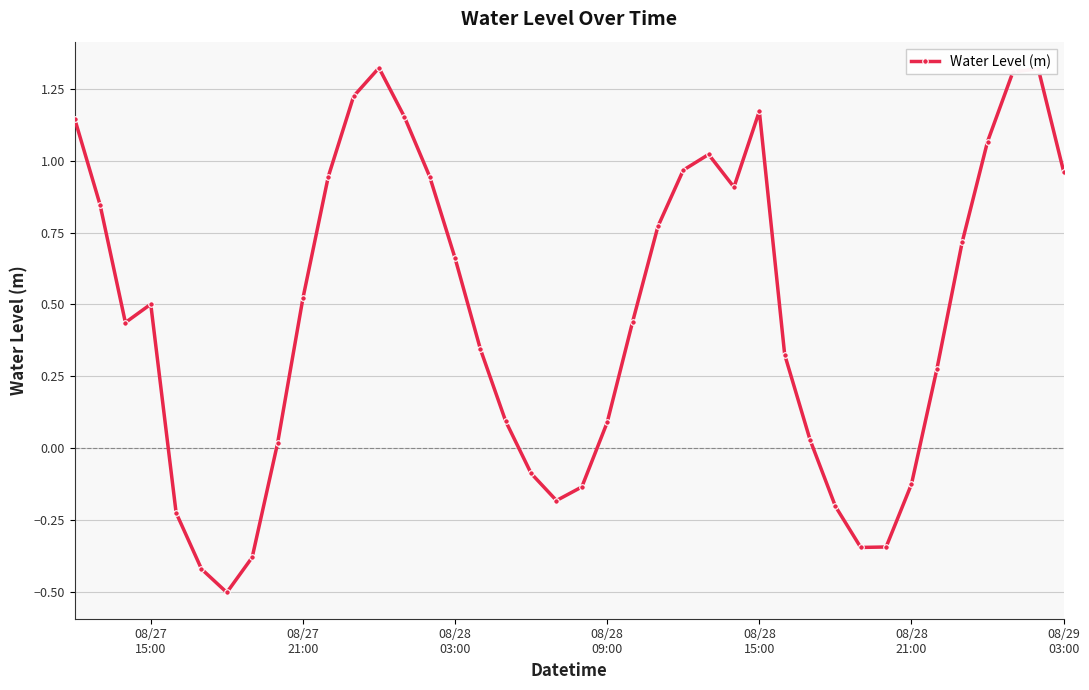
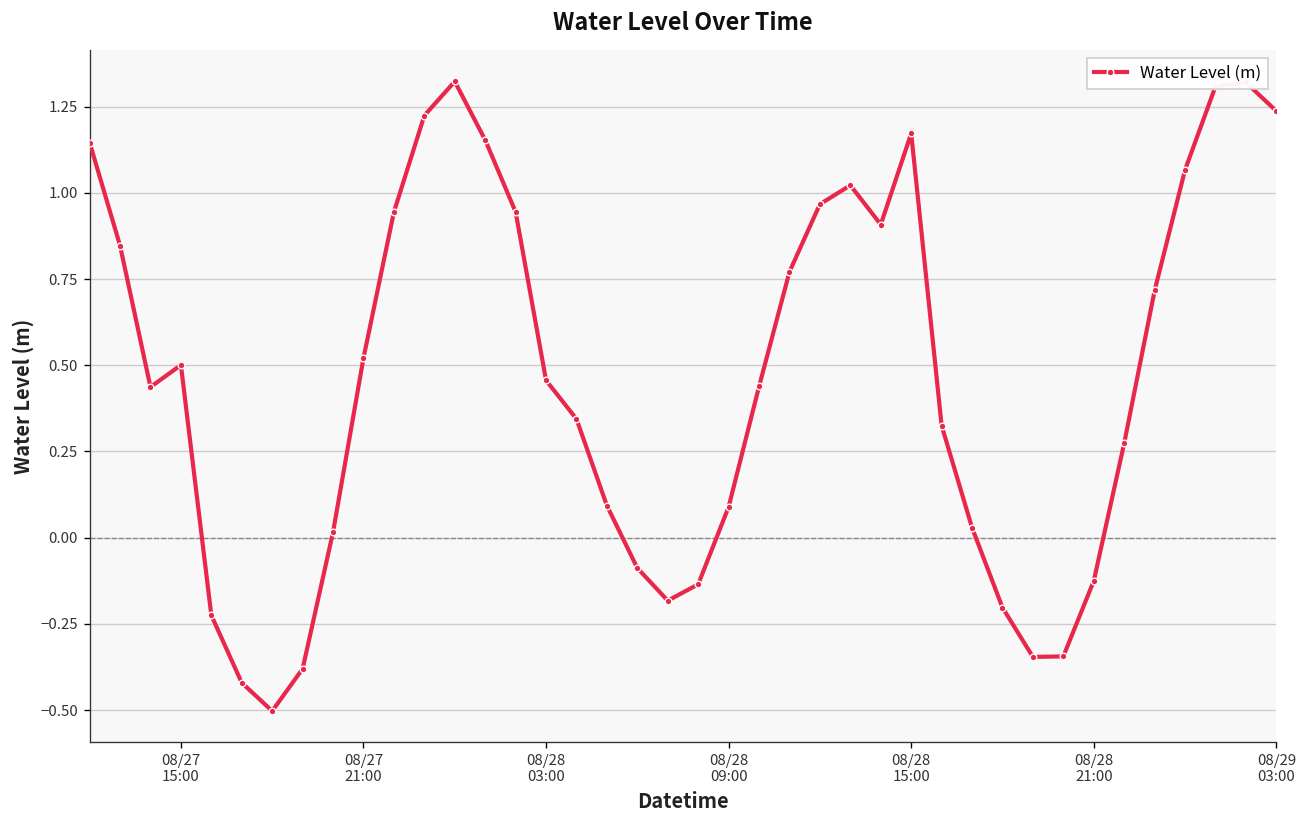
  {
    "08/27 15:00": 0.50,
    "08/27 21:00": 0.52,
-   "08/28 03:00": 0.66,
+   "08/28 03:00": 0.46,
    "08/28 09:00": 0.09,
    "08/28 15:00": 1.17,
    "08/28 21:00": -0.13,
-   "08/29 03:00": 0.96
+   "08/29 03:00": 1.24
  }
